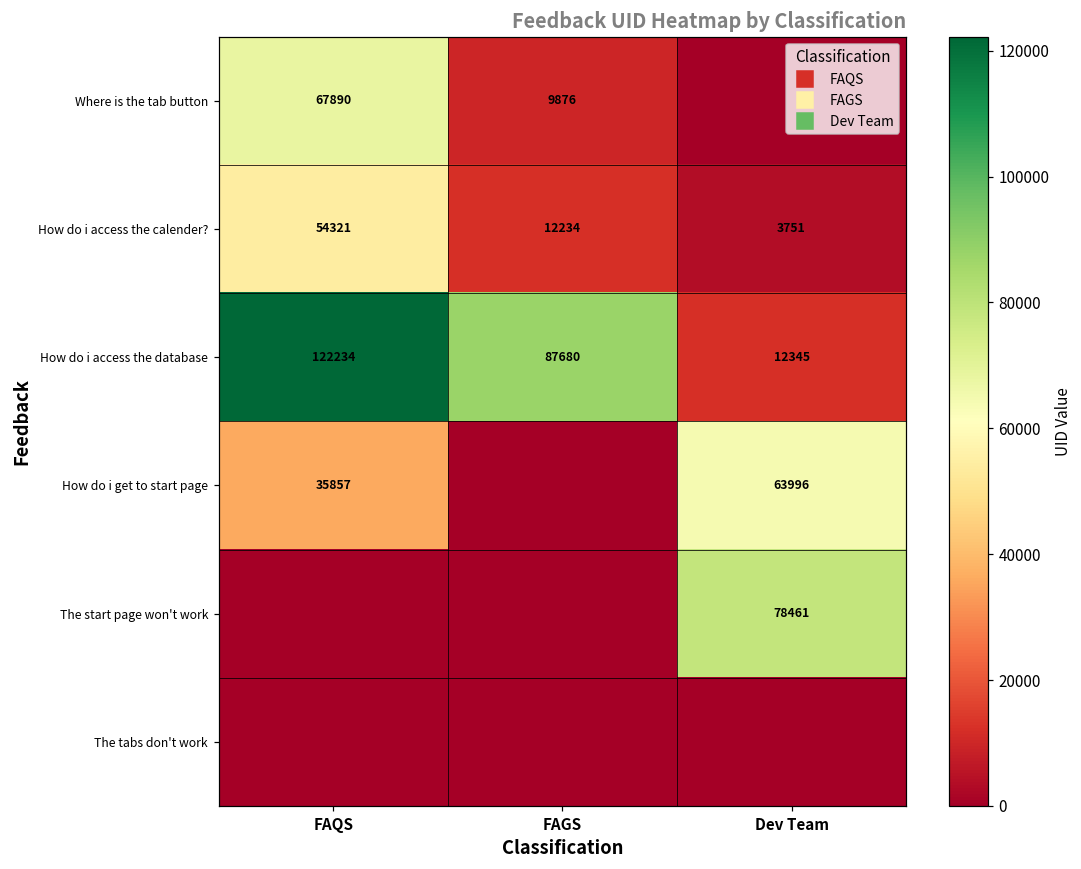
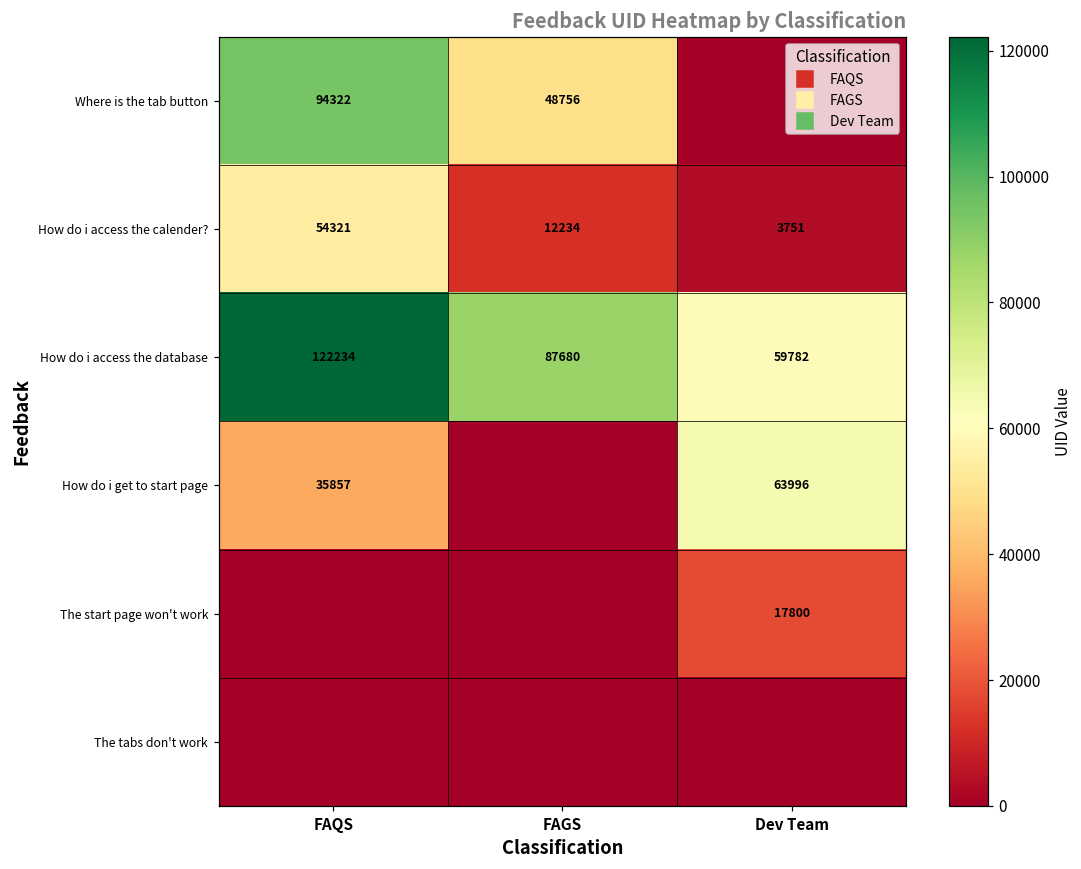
  {
    "Where is the tab button": {
-     "FAQS": 67890,
-     "FAGS": 9876
+     "FAQS": 94322,
+     "FAGS": 48756
    },
    "How do i access the calender?": {
      "FAQS": 54321,
      "FAGS": 12234,
      "Dev Team": 3751
    },
    "How do i access the database": {
      "FAQS": 122234,
      "FAGS": 87680,
-     "Dev Team": 12345
+     "Dev Team": 59782
    },
    "How do i get to start page": {
      "FAQS": 35857,
      "Dev Team": 63996
    },
    "The start page won't work": {
-     "Dev Team": 78461
+     "Dev Team": 17800
    }
  }
